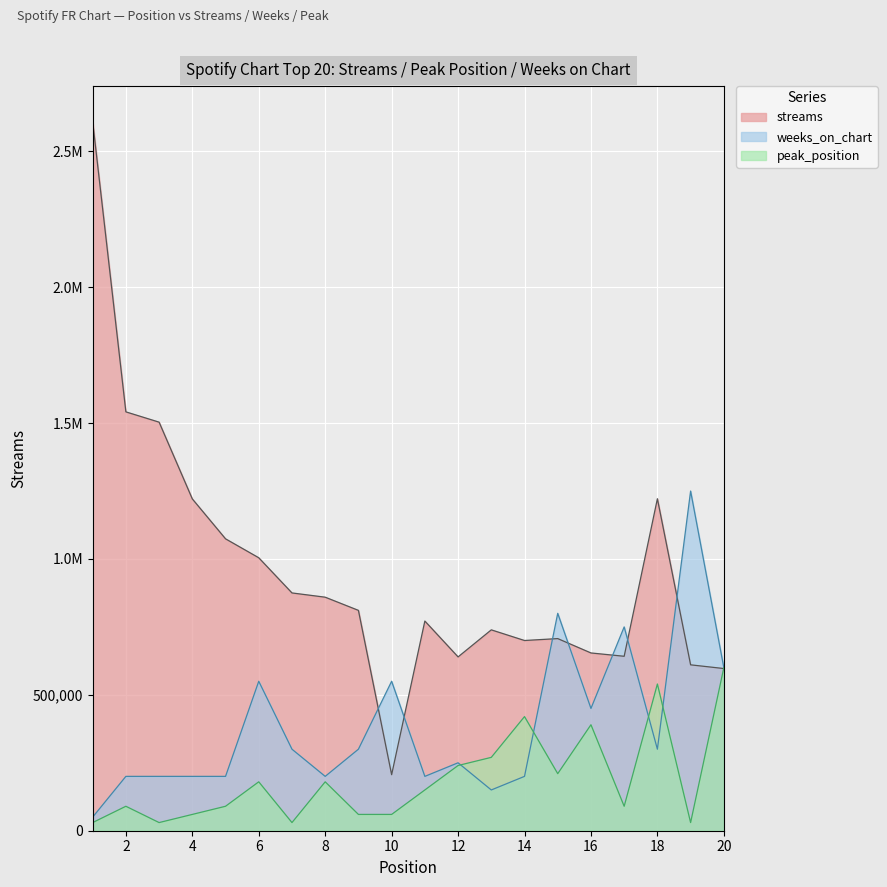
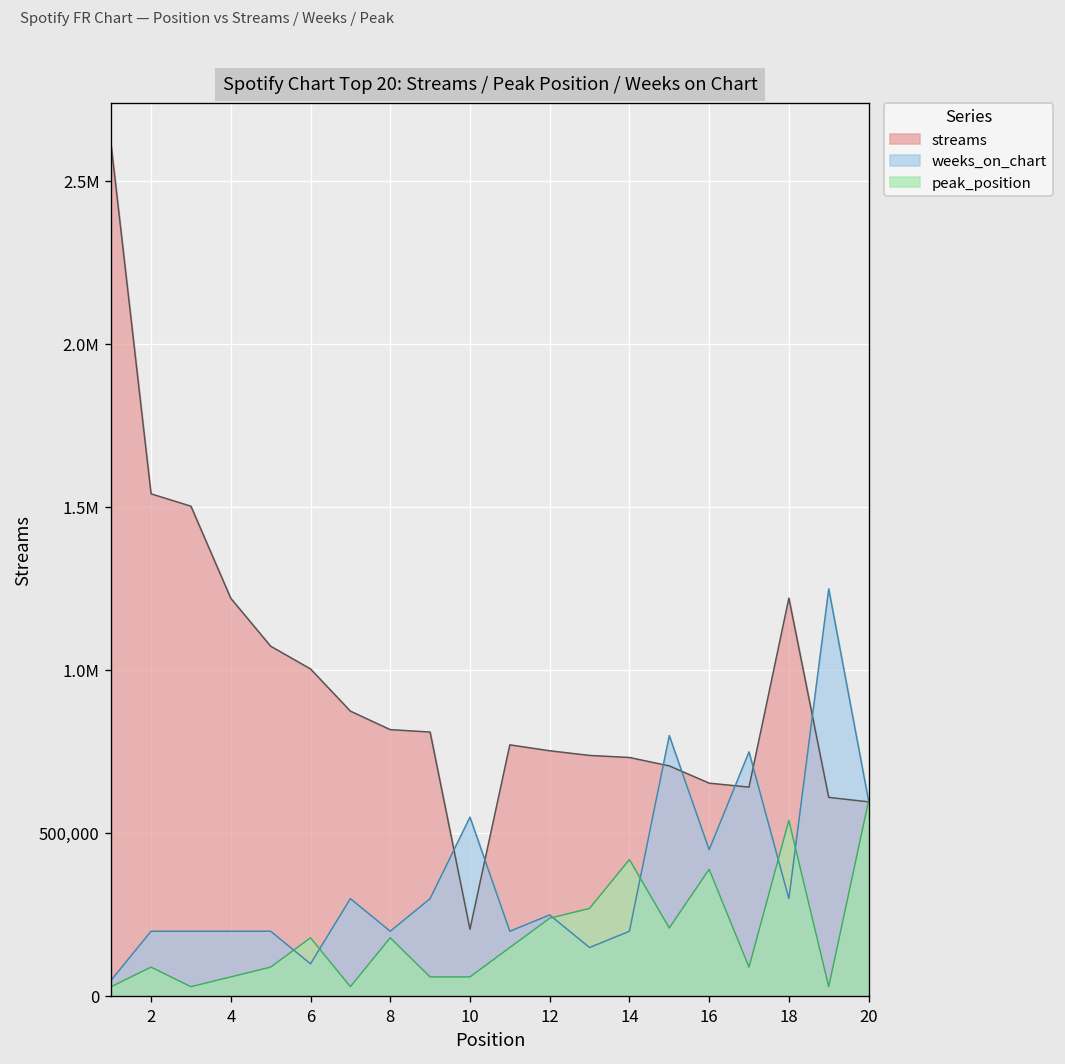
  {
    "streams": {
      "2": "1,540,000",
      "4": "1,220,000",
      "6": "1,000,000",
-     "8": "860,000",
+     "8": "820,000",
      "10": "210,000",
-     "12": "640,000",
-     "14": "700,000",
+     "12": "750,000",
+     "14": "730,000",
      "16": "650,000",
      "18": "1,220,000"
    },
    "weeks_on_chart": {
      "2": "200,000",
      "4": "200,000",
-     "6": "550,000",
+     "6": "100,000",
      "8": "200,000",
      "10": "550,000",
      "12": "250,000",
      "14": "200,000",
      "16": "450,000",
      "18": "300,000"
    },
    "peak_position": {
      "2": "90,000",
      "4": "60,000",
      "6": "180,000",
      "8": "180,000",
      "10": "60,000",
      "12": "240,000",
      "14": "420,000",
      "16": "390,000",
      "18": "540,000"
    }
  }
